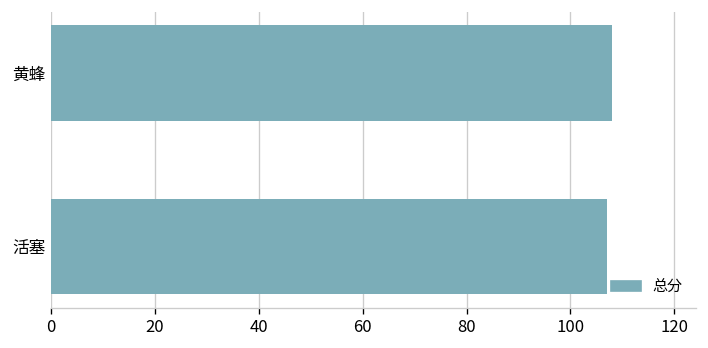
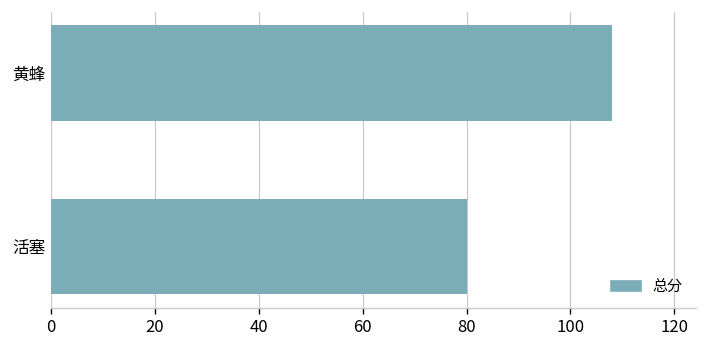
  {
    "黄蜂": 108,
-   "活塞": 107
+   "活塞": 80
  }
